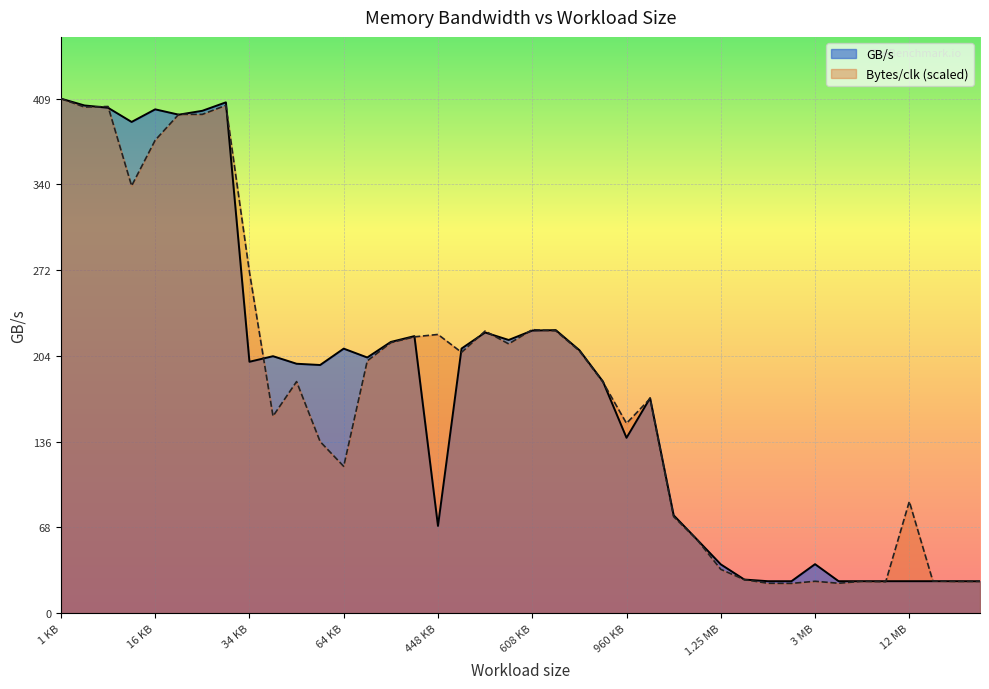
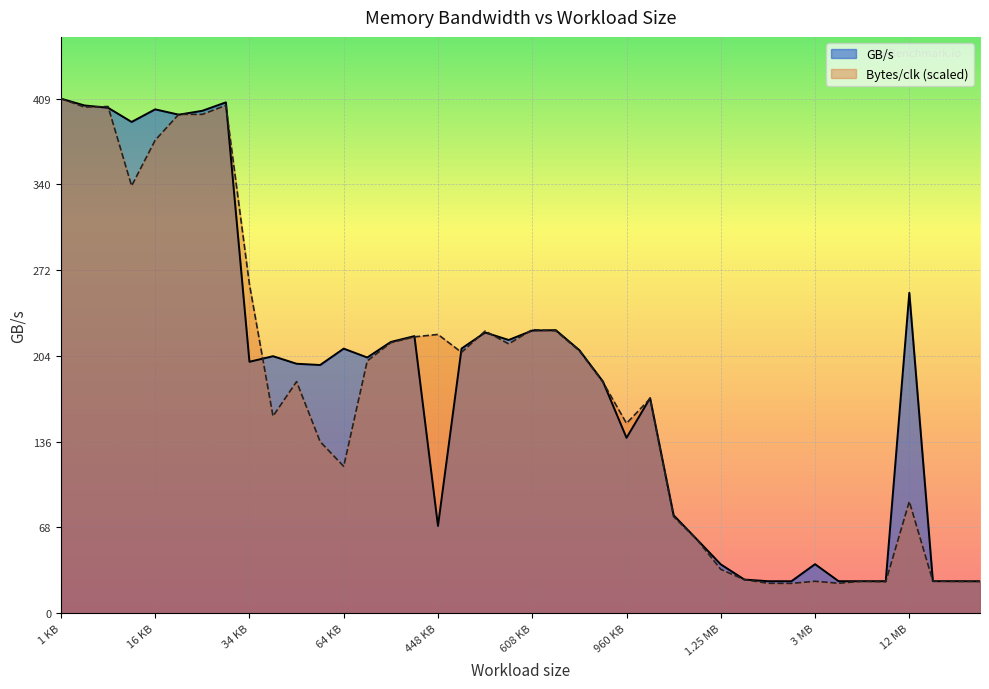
  {
    "GB/s": {
      "16 KB": 400,
      "34 KB": 200,
      "64 KB": 210,
      "448 KB": 69,
      "960 KB": 139,
      "1.25 MB": 39,
      "3 MB": 39,
-     "12 MB": 25
+     "12 MB": 254
    },
    "Bytes/clk (scaled)": {
      "16 KB": 375,
-     "34 KB": 271,
+     "34 KB": 261,
      "64 KB": 117,
      "448 KB": 221,
      "960 KB": 151,
      "1.25 MB": 35,
      "3 MB": 25,
      "12 MB": 89
    }
  }
